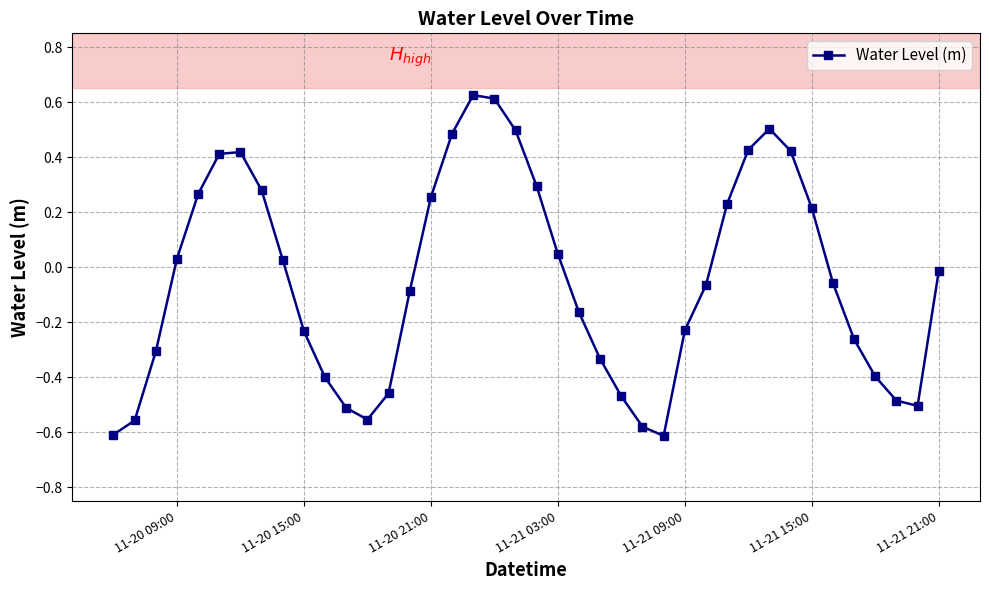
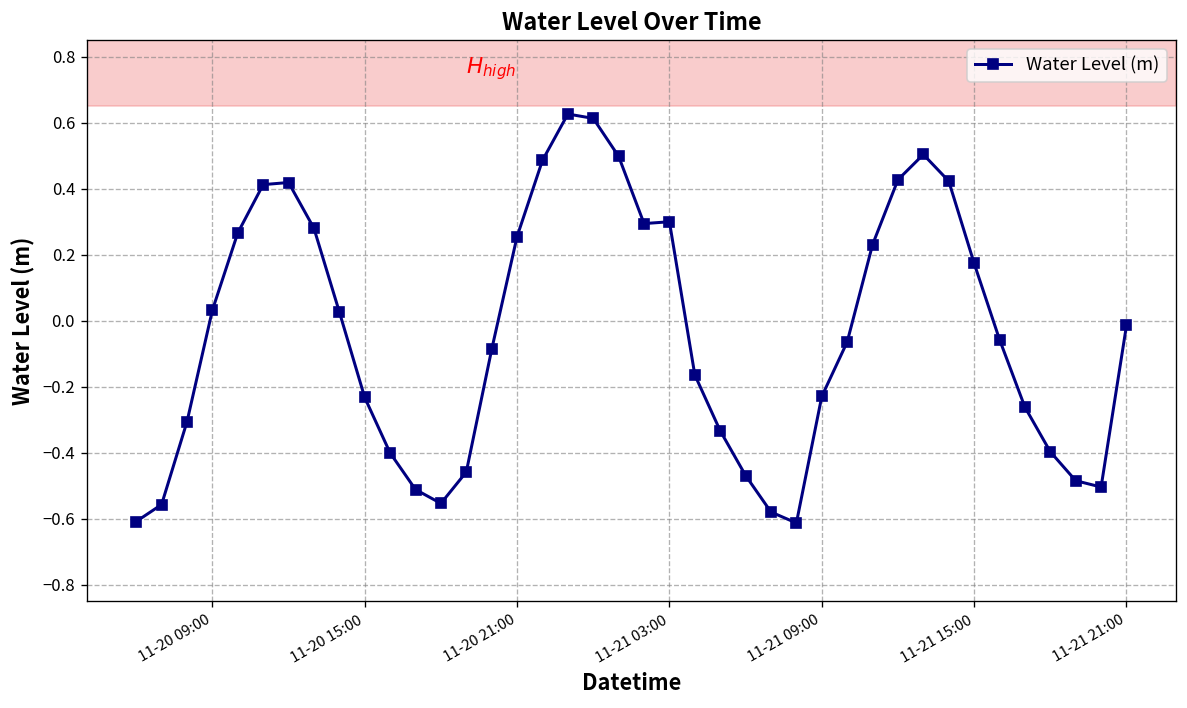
  {
    "11-20 09:00": 0.03,
    "11-20 15:00": -0.23,
    "11-20 21:00": 0.25,
-   "11-21 03:00": 0.05,
+   "11-21 03:00": 0.30,
    "11-21 09:00": -0.23,
-   "11-21 15:00": 0.22,
+   "11-21 15:00": 0.17,
    "11-21 21:00": -0.01
  }
